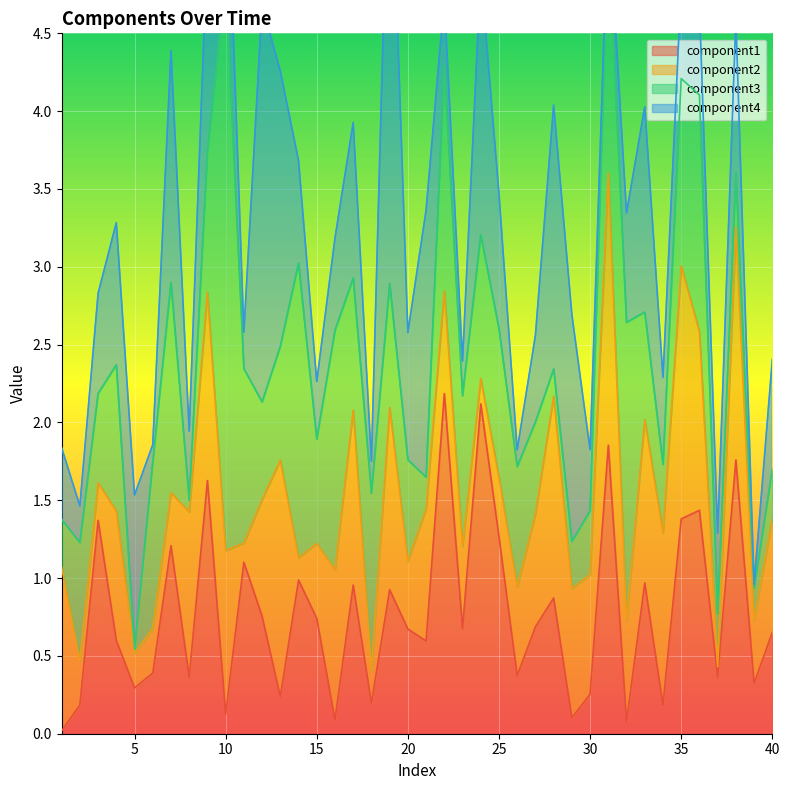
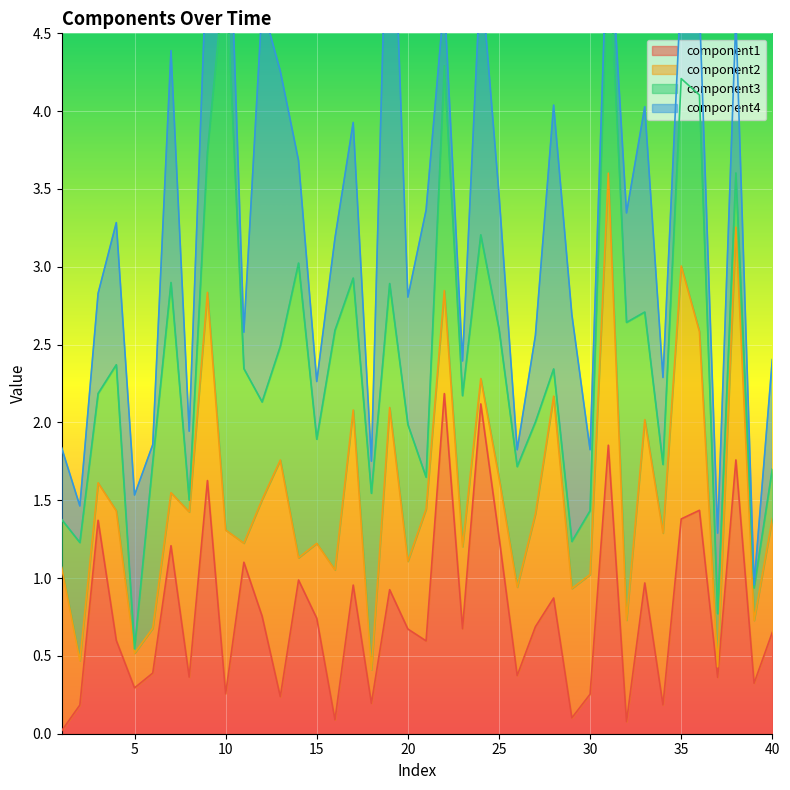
  {
    "component1": {
      "5": 0.29,
-     "10": 0.13,
+     "10": 0.26,
      "15": 0.74,
      "20": 0.67,
      "25": 1.27,
      "30": 0.25,
      "35": 1.38,
      "40": 0.65
    },
    "component2": {
      "5": 0.22,
      "10": 1.05,
      "15": 0.48,
      "20": 0.44,
      "25": 0.38,
      "30": 0.77,
      "35": 1.63,
      "40": 0.73
    },
    "component3": {
      "5": 0.03,
      "15": 0.67,
-     "20": 0.65,
+     "20": 0.88,
      "25": 0.96,
      "30": 0.41,
      "40": 0.32
    },
    "component4": {
      "5": 0.99,
      "15": 0.37,
      "20": 0.82,
      "25": 0.87,
      "30": 0.39,
      "40": 0.70
    }
  }
